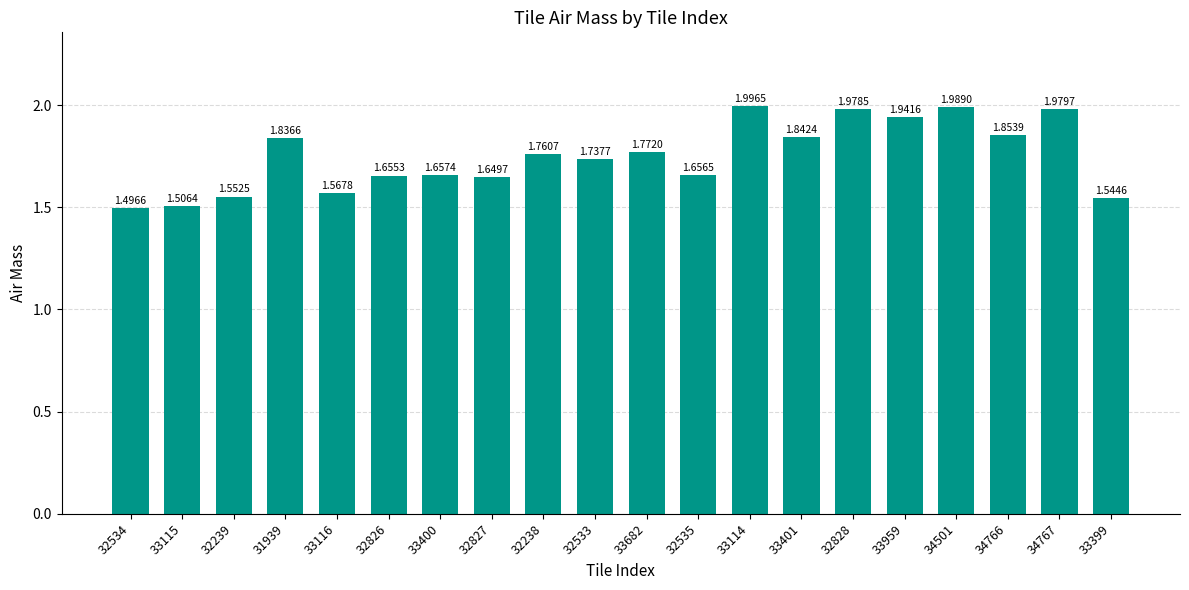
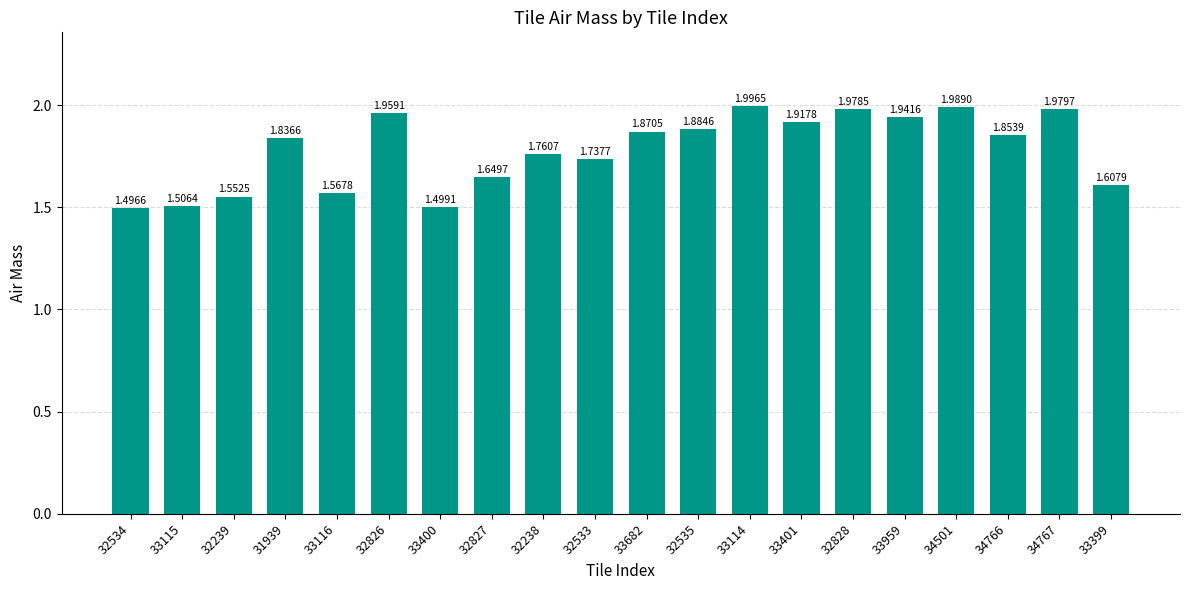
  {
    "32534": 1.4966,
    "33115": 1.5064,
    "32239": 1.5525,
    "31939": 1.8366,
    "33116": 1.5678,
-   "32826": 1.6553,
-   "33400": 1.6574,
+   "32826": 1.9591,
+   "33400": 1.4991,
    "32827": 1.6497,
    "32238": 1.7607,
    "32533": 1.7377,
-   "33682": 1.7720,
-   "32535": 1.6565,
+   "33682": 1.8705,
+   "32535": 1.8846,
    "33114": 1.9965,
-   "33401": 1.8424,
+   "33401": 1.9178,
    "32828": 1.9785,
    "33959": 1.9416,
    "34501": 1.9890,
    "34766": 1.8539,
    "34767": 1.9797,
-   "33399": 1.5446
+   "33399": 1.6079
  }
